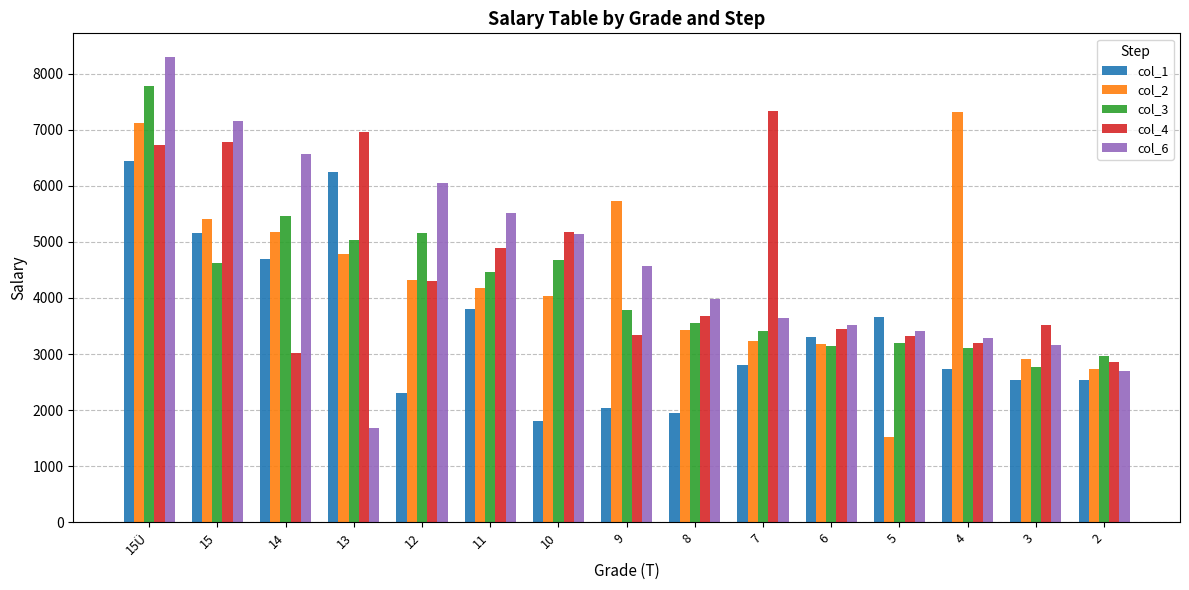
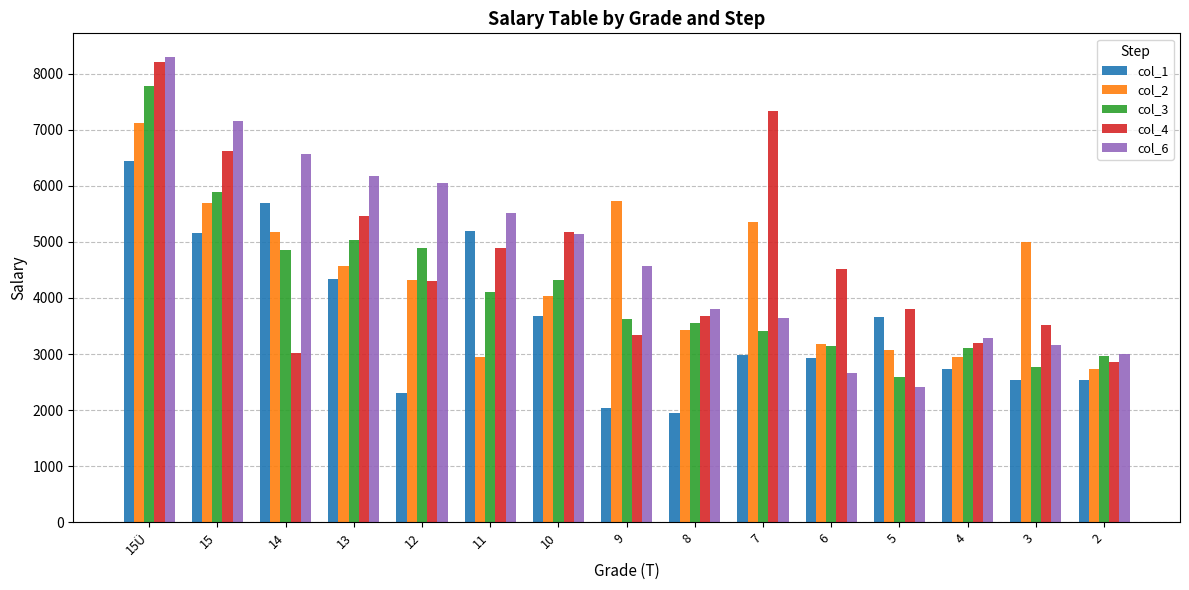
  {
    "col_1": {
      "15Ü": 6400,
      "15": 5200,
-     "14": 4700,
-     "13": 6300,
+     "14": 5700,
+     "13": 4300,
      "12": 2300,
-     "11": 3800,
-     "10": 1800,
+     "11": 5200,
+     "10": 3700,
      "9": 2000,
      "8": 1900,
-     "7": 2800,
-     "6": 3300,
+     "7": 3000,
+     "6": 2900,
      "5": 3700,
      "4": 2700,
      "3": 2500,
      "2": 2500
    },
    "col_2": {
      "15Ü": 7100,
-     "15": 5400,
+     "15": 5700,
      "14": 5200,
-     "13": 4800,
+     "13": 4600,
      "12": 4300,
-     "11": 4200,
+     "11": 2900,
      "10": 4000,
      "9": 5700,
      "8": 3400,
-     "7": 3200,
+     "7": 5400,
      "6": 3200,
-     "5": 1500,
-     "4": 7300,
-     "3": 2900,
+     "5": 3100,
+     "4": 3000,
+     "3": 5000,
      "2": 2700
    },
    "col_3": {
      "15Ü": 7800,
-     "15": 4600,
-     "14": 5500,
+     "15": 5900,
+     "14": 4900,
      "13": 5000,
-     "12": 5200,
-     "11": 4500,
-     "10": 4700,
-     "9": 3800,
+     "12": 4900,
+     "11": 4100,
+     "10": 4300,
+     "9": 3600,
      "8": 3500,
      "7": 3400,
      "6": 3100,
-     "5": 3200,
+     "5": 2600,
      "4": 3100,
      "3": 2800,
      "2": 3000
    },
    "col_4": {
-     "15Ü": 6700,
-     "15": 6800,
+     "15Ü": 8200,
+     "15": 6600,
      "14": 3000,
-     "13": 7000,
+     "13": 5500,
      "12": 4300,
      "11": 4900,
      "10": 5200,
      "9": 3300,
      "8": 3700,
      "7": 7300,
-     "6": 3400,
-     "5": 3300,
+     "6": 4500,
+     "5": 3800,
      "4": 3200,
      "3": 3500,
      "2": 2900
    },
    "col_6": {
      "15Ü": 8300,
      "15": 7200,
      "14": 6600,
-     "13": 1700,
+     "13": 6200,
      "12": 6000,
      "11": 5500,
      "10": 5100,
      "9": 4600,
-     "8": 4000,
+     "8": 3800,
      "7": 3600,
-     "6": 3500,
-     "5": 3400,
+     "6": 2700,
+     "5": 2400,
      "4": 3300,
      "3": 3200,
-     "2": 2700
+     "2": 3000
    }
  }
